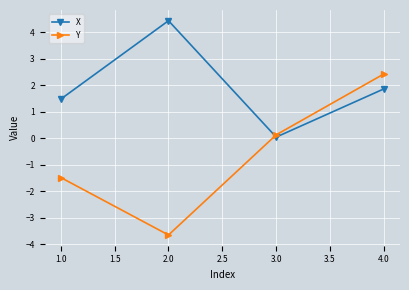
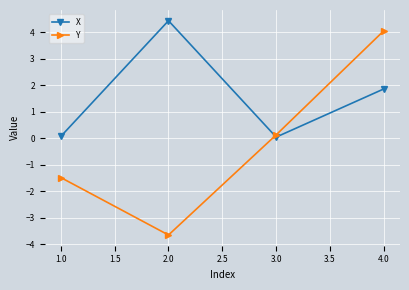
  {
    "X": {
-     "1.0": 1.5,
+     "1.0": 0.1,
      "2.0": 4.4,
      "4.0": 1.9
    },
    "Y": {
      "1.0": -1.5,
      "2.0": -3.6,
-     "4.0": 2.4
+     "4.0": 4.1
    }
  }
